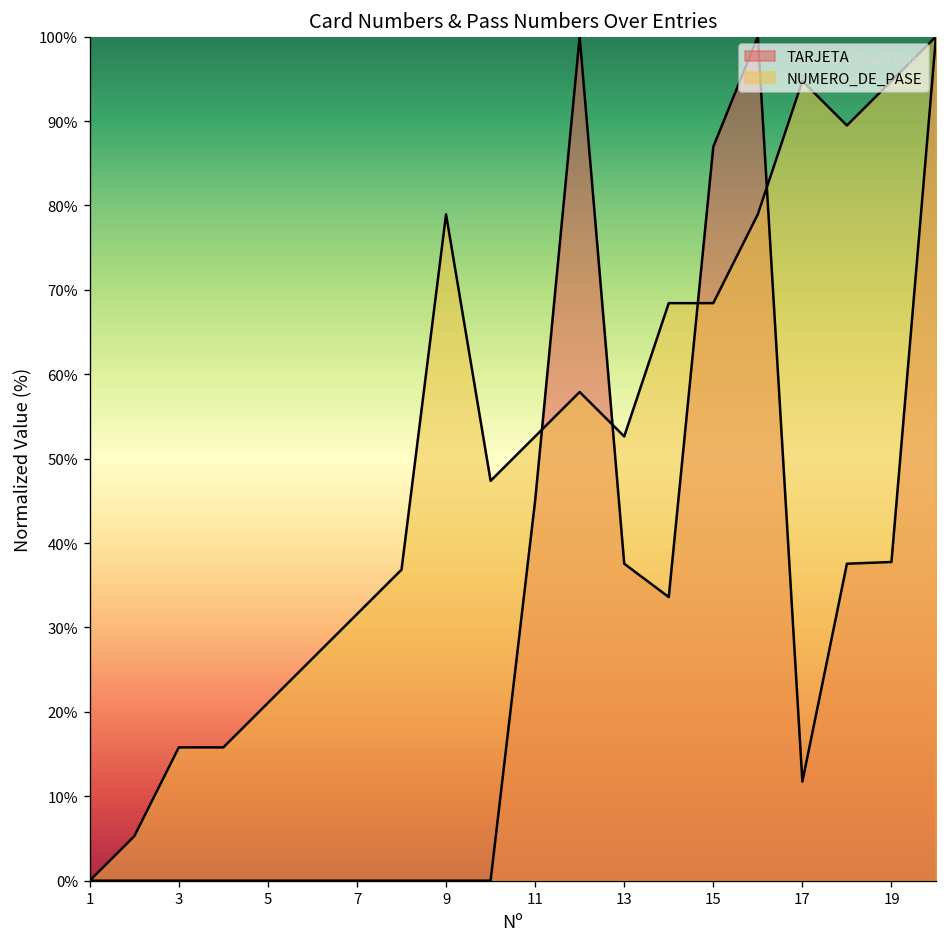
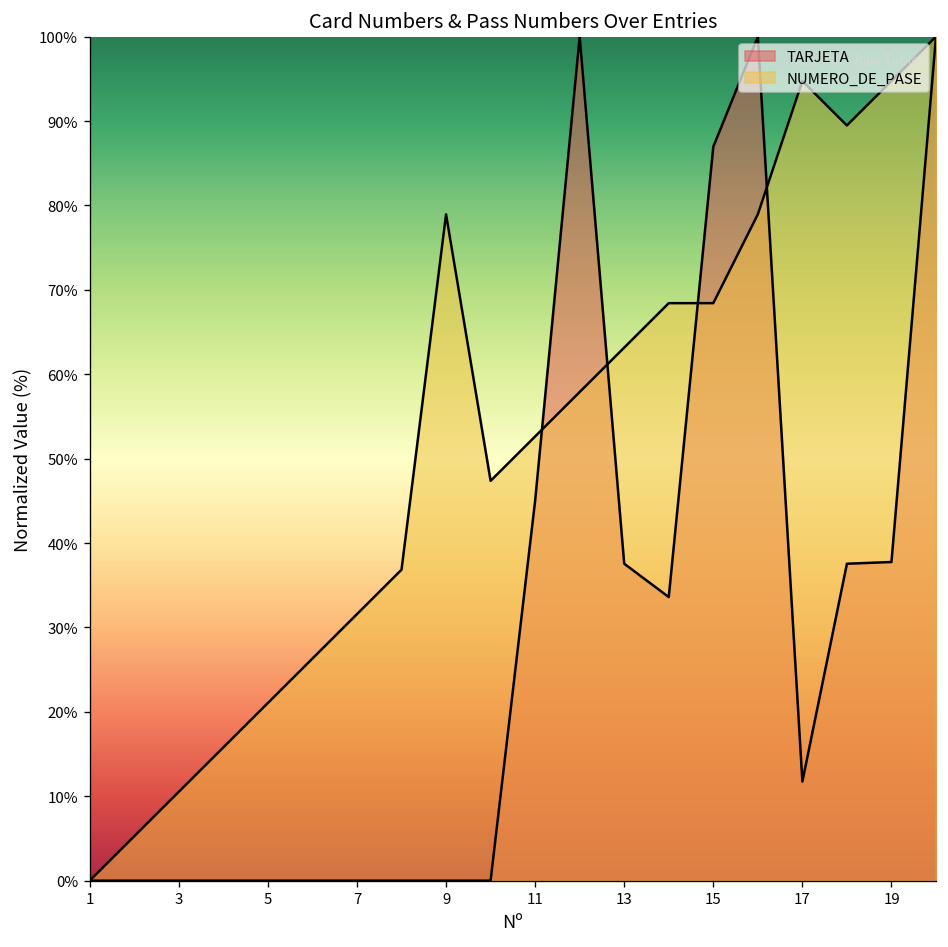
  {
    "TARJETA": {
      "3": "0%",
      "5": "0%",
      "7": "0%",
      "9": "0%",
      "11": "45%",
      "13": "38%",
      "15": "87%",
      "17": "12%",
      "19": "38%"
    },
    "NUMERO_DE_PASE": {
-     "3": "16%",
+     "3": "11%",
      "5": "21%",
      "7": "32%",
      "9": "79%",
      "11": "53%",
-     "13": "53%",
+     "13": "63%",
      "15": "68%"
    }
  }
